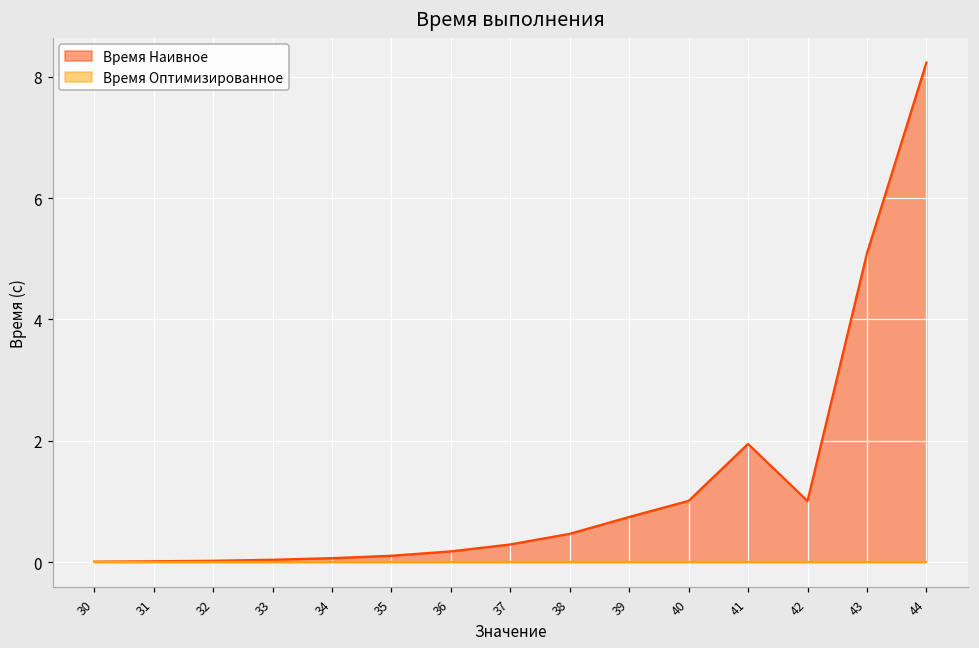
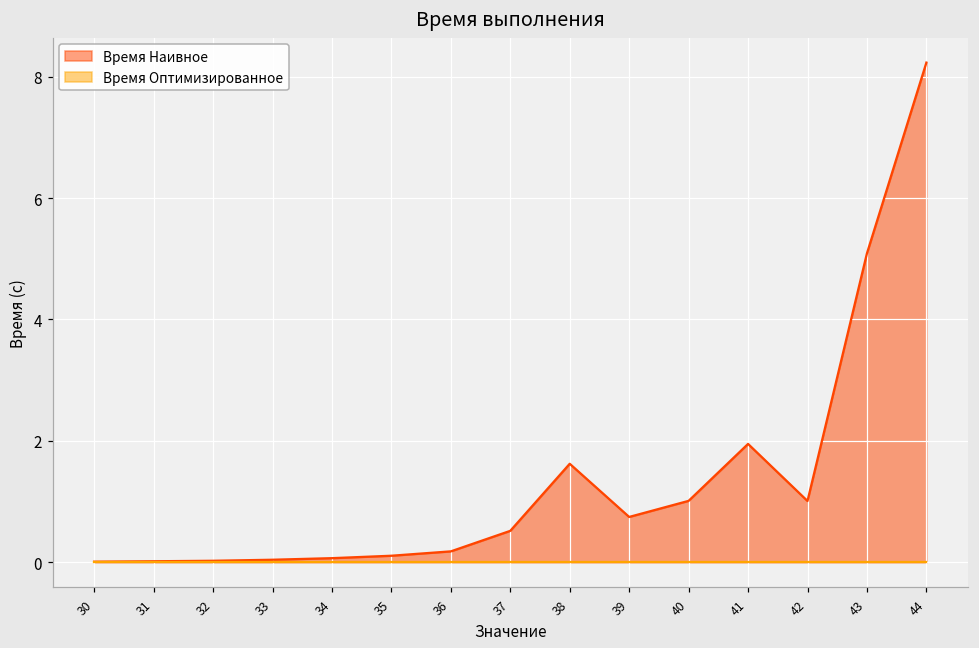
  {
    "Время Наивное": {
      "34": 0.1,
      "35": 0.1,
      "36": 0.2,
-     "37": 0.3,
-     "38": 0.5,
+     "37": 0.5,
+     "38": 1.6,
      "39": 0.7,
      "40": 1.0,
      "41": 2.0,
      "42": 1.0,
      "43": 5.1,
      "44": 8.2
    },
    "Время Оптимизированное": {
      "34": 0.0,
      "35": 0.0,
      "36": 0.0,
      "37": 0.0,
      "38": 0.0,
      "39": 0.0,
      "40": 0.0,
      "41": 0.0,
      "42": 0.0,
      "43": 0.0,
      "44": 0.0
    }
  }
